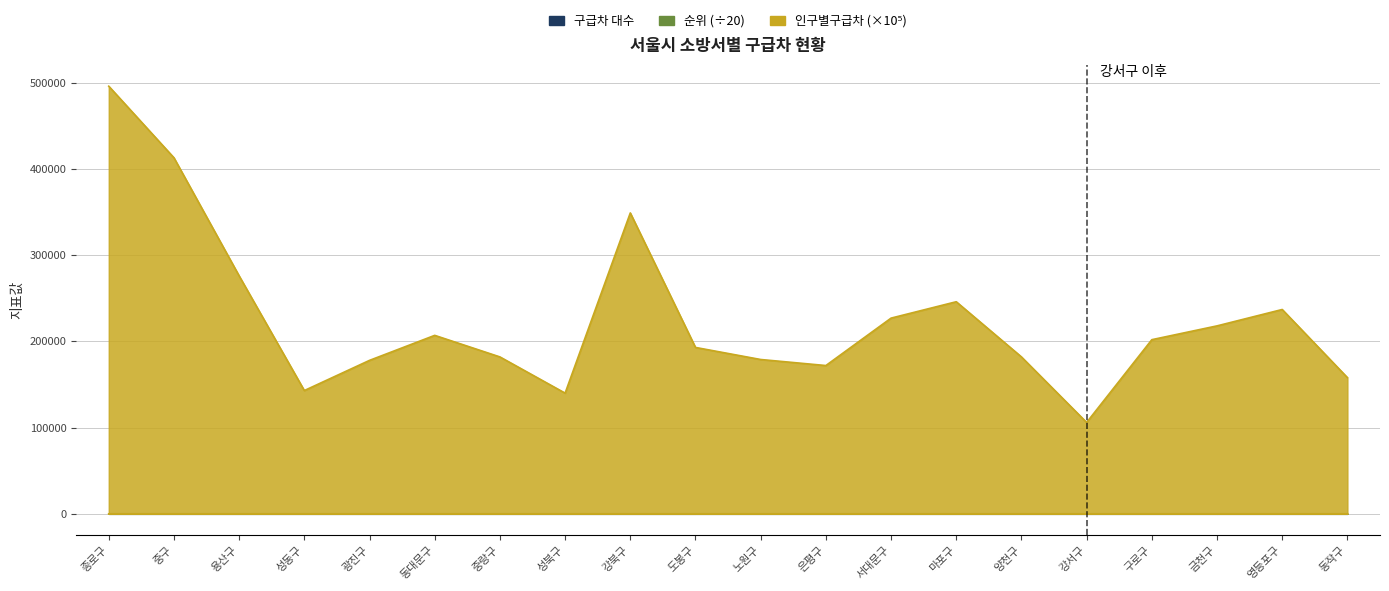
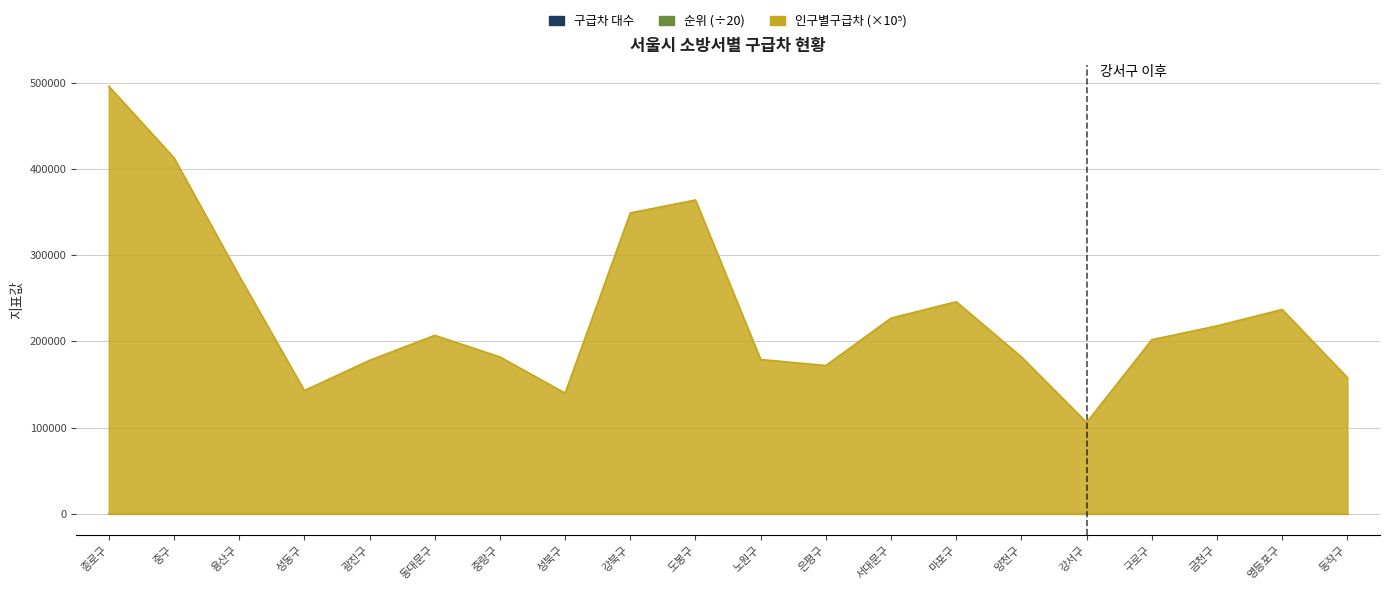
  {
    "순위 (÷20)": {
      "종로구": 0,
      "중구": 0,
      "용산구": 0,
      "성동구": 0,
      "광진구": 0,
      "동대문구": 0,
      "중랑구": 0,
      "성북구": 0,
      "강북구": 0,
      "도봉구": 0,
      "노원구": 0,
      "은평구": 0,
      "서대문구": 0,
      "마포구": 0,
      "양천구": 0,
      "강서구": 0,
      "구로구": 0,
      "금천구": 0,
      "영등포구": 0,
      "동작구": 0
    },
    "인구별구급차 (×10⁵)": {
      "종로구": 500000,
      "중구": 410000,
      "용산구": 280000,
      "성동구": 140000,
      "광진구": 180000,
      "동대문구": 210000,
      "중랑구": 180000,
      "성북구": 140000,
      "강북구": 350000,
-     "도봉구": 190000,
+     "도봉구": 360000,
      "노원구": 180000,
      "은평구": 170000,
      "서대문구": 230000,
      "마포구": 250000,
      "양천구": 180000,
      "강서구": 110000,
      "구로구": 200000,
      "금천구": 220000,
      "영등포구": 240000,
      "동작구": 160000
    }
  }
